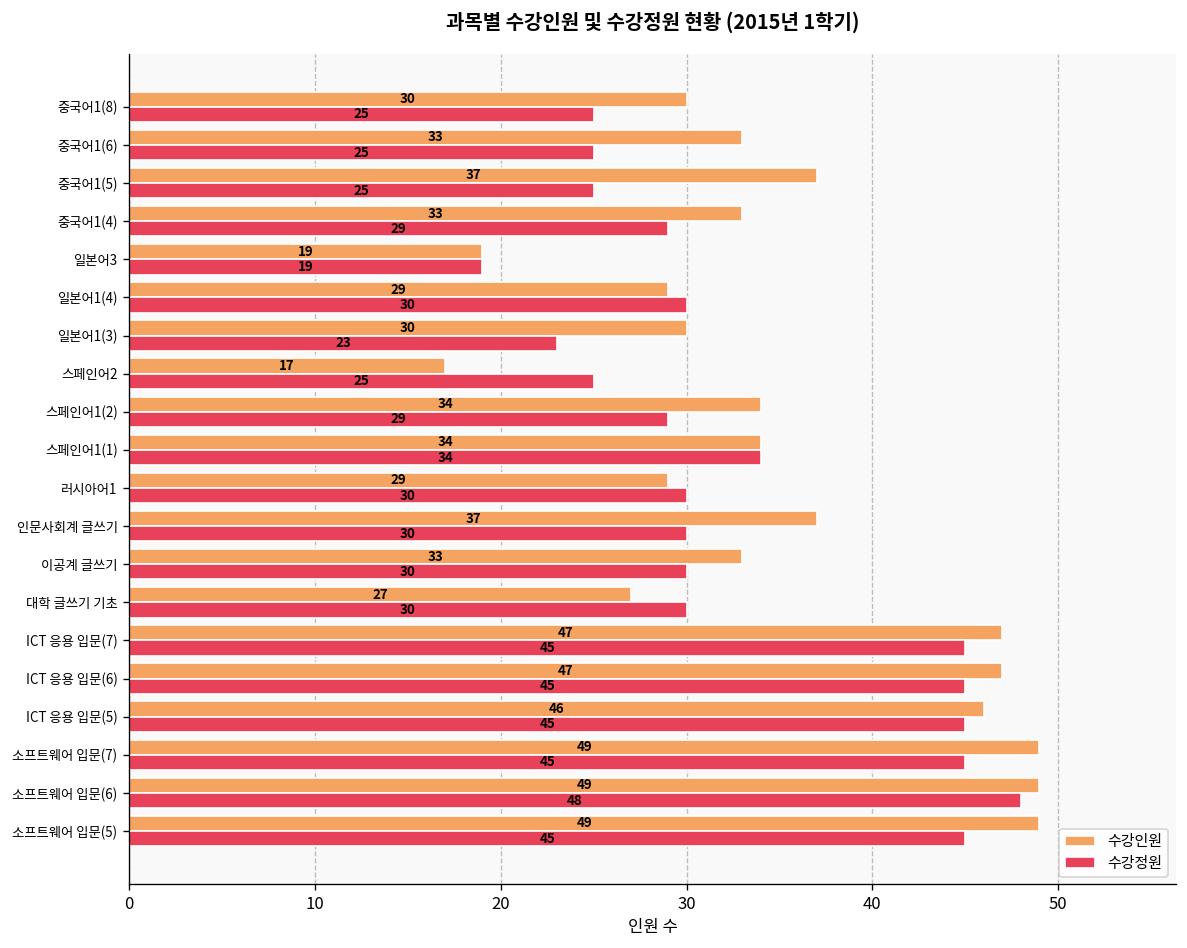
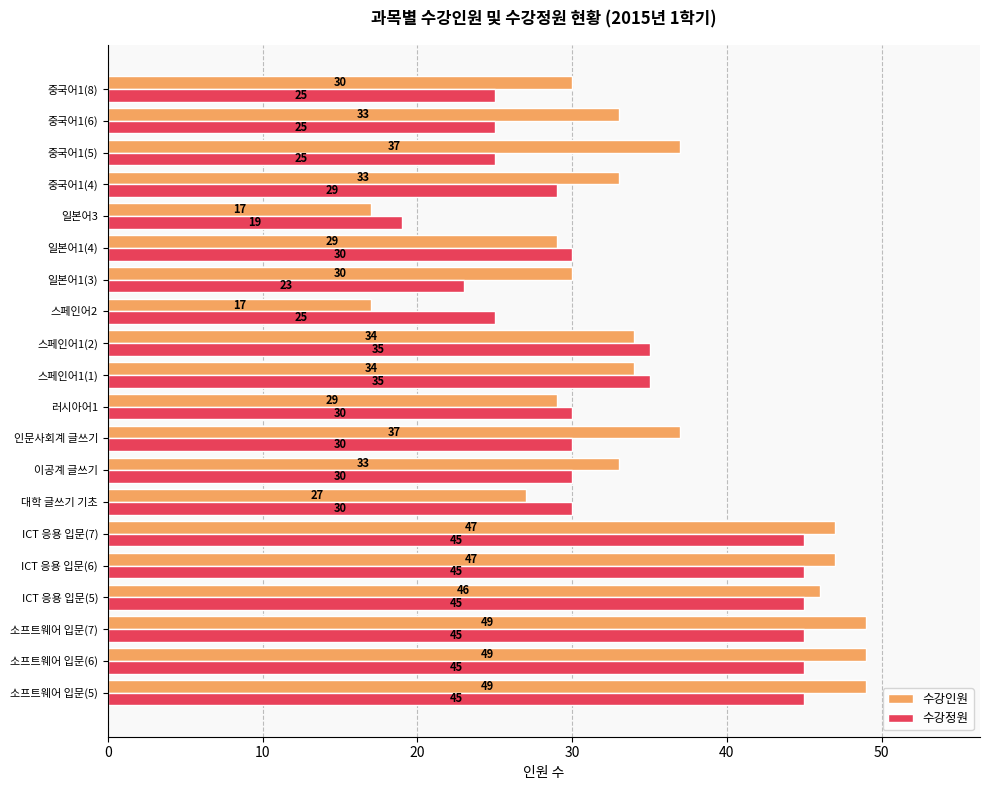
  {
    "수강인원": {
      "중국어1(8)": 30,
      "중국어1(6)": 33,
      "중국어1(5)": 37,
      "중국어1(4)": 33,
-     "일본어3": 19,
+     "일본어3": 17,
      "일본어1(4)": 29,
      "일본어1(3)": 30,
      "스페인어2": 17,
      "스페인어1(2)": 34,
      "스페인어1(1)": 34,
      "러시아어1": 29,
      "인문사회계 글쓰기": 37,
      "이공계 글쓰기": 33,
      "대학 글쓰기 기초": 27,
      "ICT 응용 입문(7)": 47,
      "ICT 응용 입문(6)": 47,
      "ICT 응용 입문(5)": 46,
      "소프트웨어 입문(7)": 49,
      "소프트웨어 입문(6)": 49,
      "소프트웨어 입문(5)": 49
    },
    "수강정원": {
      "중국어1(8)": 25,
      "중국어1(6)": 25,
      "중국어1(5)": 25,
      "중국어1(4)": 29,
      "일본어3": 19,
      "일본어1(4)": 30,
      "일본어1(3)": 23,
      "스페인어2": 25,
-     "스페인어1(2)": 29,
-     "스페인어1(1)": 34,
+     "스페인어1(2)": 35,
+     "스페인어1(1)": 35,
      "러시아어1": 30,
      "인문사회계 글쓰기": 30,
      "이공계 글쓰기": 30,
      "대학 글쓰기 기초": 30,
      "ICT 응용 입문(7)": 45,
      "ICT 응용 입문(6)": 45,
      "ICT 응용 입문(5)": 45,
      "소프트웨어 입문(7)": 45,
-     "소프트웨어 입문(6)": 48,
+     "소프트웨어 입문(6)": 45,
      "소프트웨어 입문(5)": 45
    }
  }
